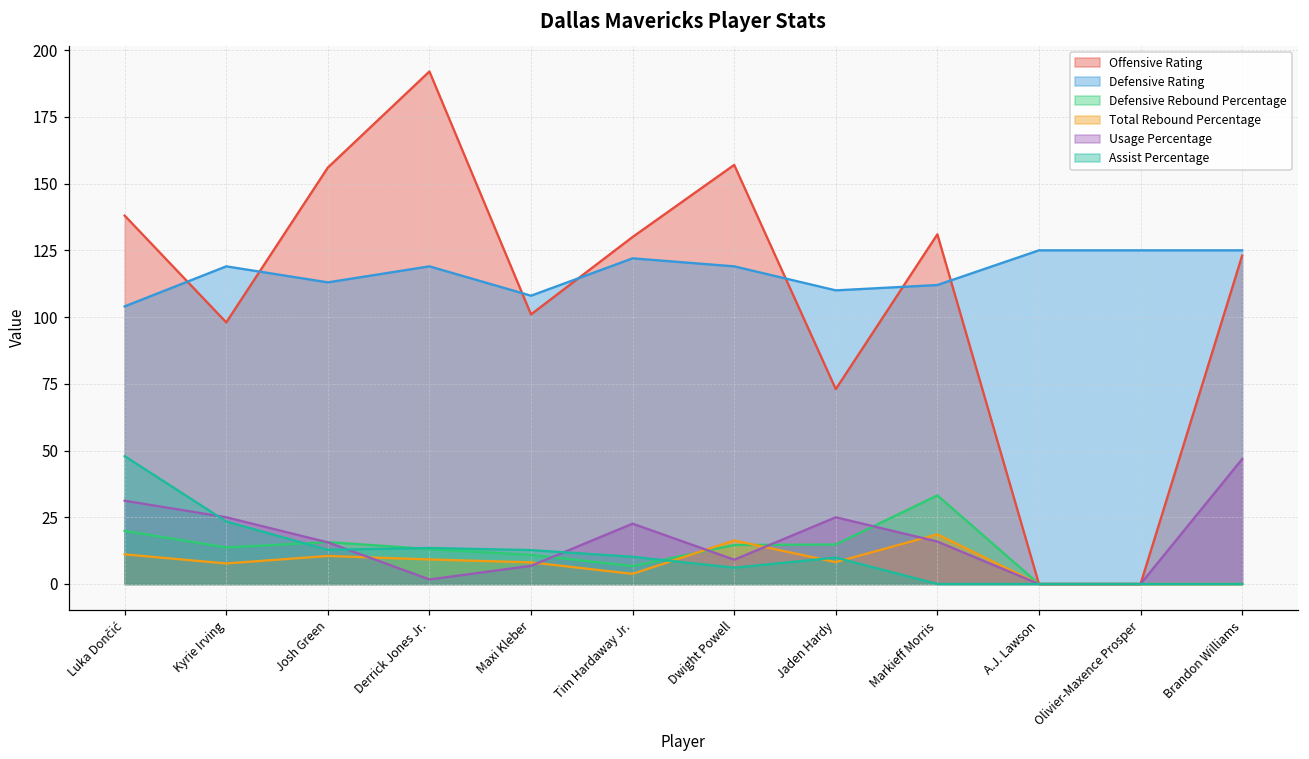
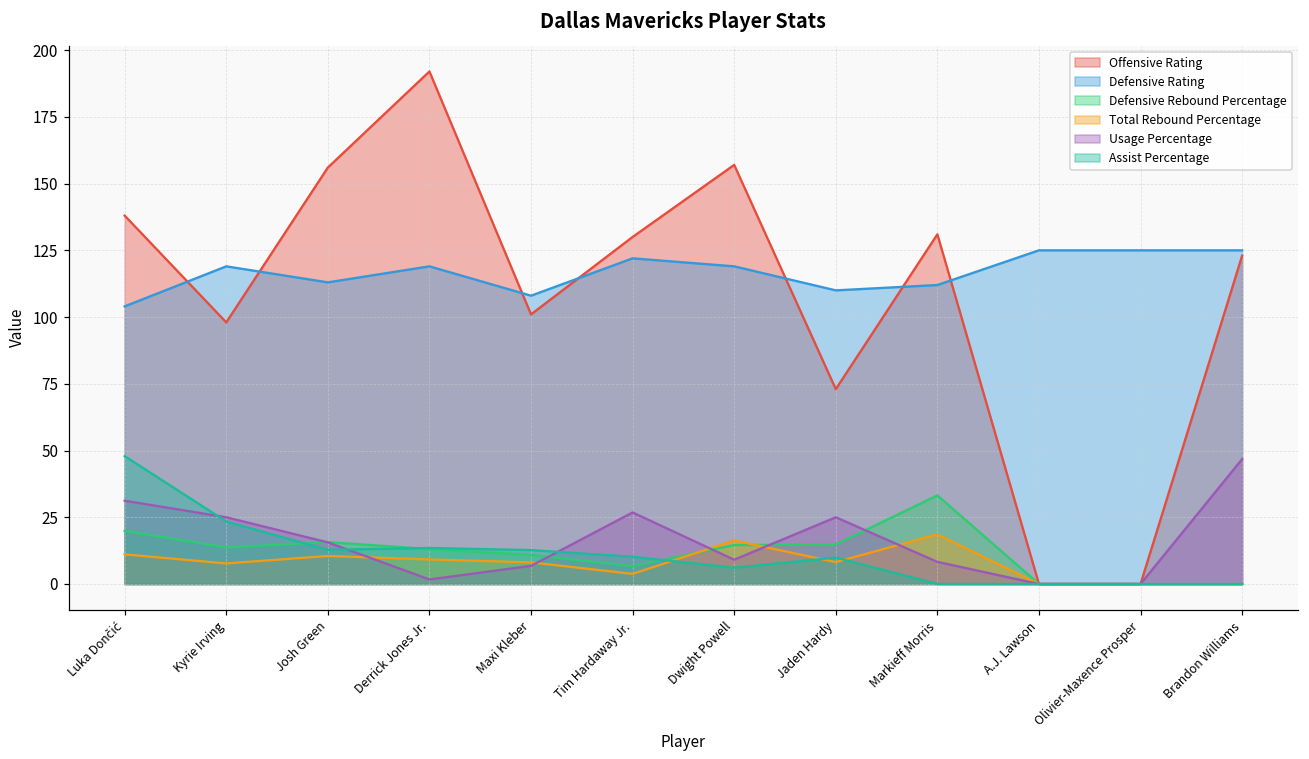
  {
    "Usage Percentage": {
      "Luka Dončić": 31,
      "Kyrie Irving": 25,
      "Derrick Jones Jr.": 2,
      "Maxi Kleber": 7,
-     "Tim Hardaway Jr.": 23,
+     "Tim Hardaway Jr.": 27,
      "Dwight Powell": 9,
      "Jaden Hardy": 25,
-     "Markieff Morris": 16,
+     "Markieff Morris": 8,
      "Brandon Williams": 47
    }
  }
